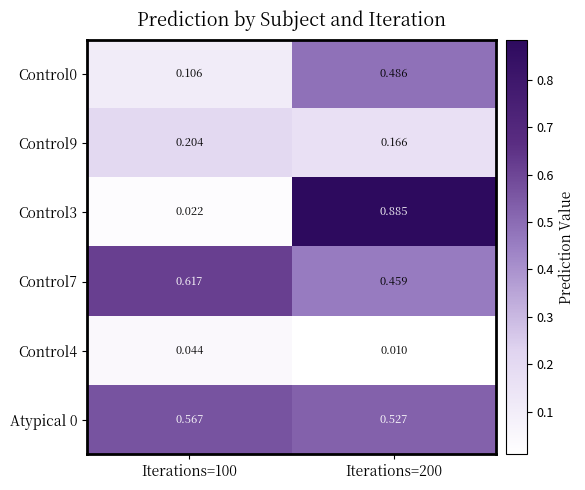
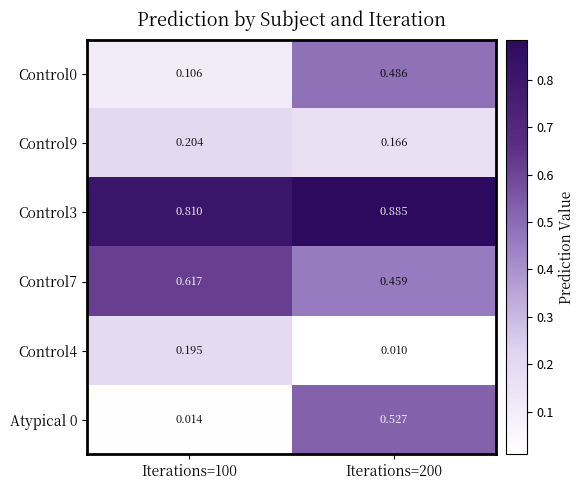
  {
    "Control0": {
      "Iterations=100": 0.106,
      "Iterations=200": 0.486
    },
    "Control9": {
      "Iterations=100": 0.204,
      "Iterations=200": 0.166
    },
    "Control3": {
-     "Iterations=100": 0.022,
+     "Iterations=100": 0.810,
      "Iterations=200": 0.885
    },
    "Control7": {
      "Iterations=100": 0.617,
      "Iterations=200": 0.459
    },
    "Control4": {
-     "Iterations=100": 0.044,
+     "Iterations=100": 0.195,
      "Iterations=200": 0.010
    },
    "Atypical 0": {
-     "Iterations=100": 0.567,
+     "Iterations=100": 0.014,
      "Iterations=200": 0.527
    }
  }
